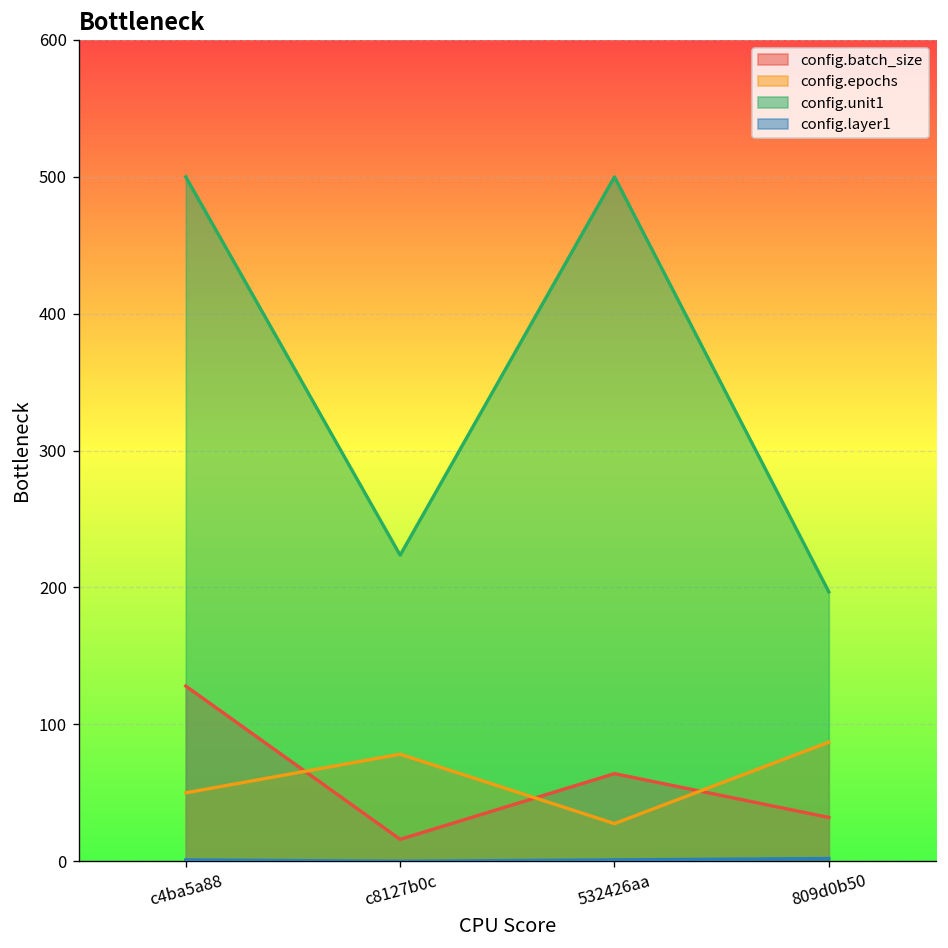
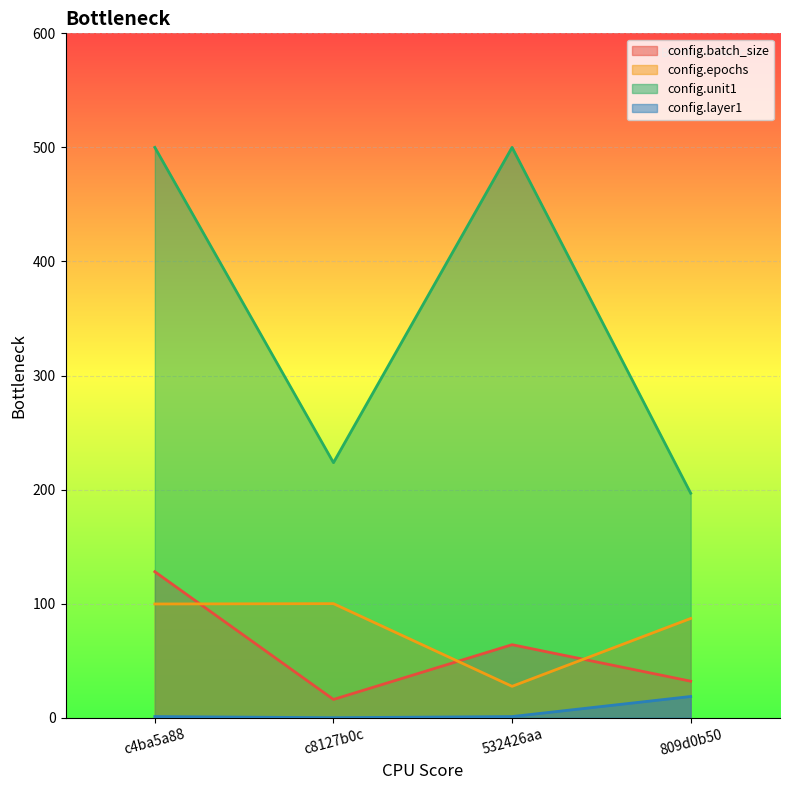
  {
    "config.batch_size": {
      "c4ba5a88": 128,
      "c8127b0c": 16,
      "532426aa": 64,
      "809d0b50": 32
    },
    "config.epochs": {
-     "c4ba5a88": 50,
-     "c8127b0c": 78,
+     "c4ba5a88": 100,
+     "c8127b0c": 100,
      "532426aa": 28,
      "809d0b50": 87
    },
    "config.unit1": {
      "c4ba5a88": 500,
      "c8127b0c": 224,
      "532426aa": 500,
      "809d0b50": 197
    },
    "config.layer1": {
      "c4ba5a88": 1,
      "c8127b0c": 0,
      "532426aa": 1,
-     "809d0b50": 2
+     "809d0b50": 19
    }
  }
